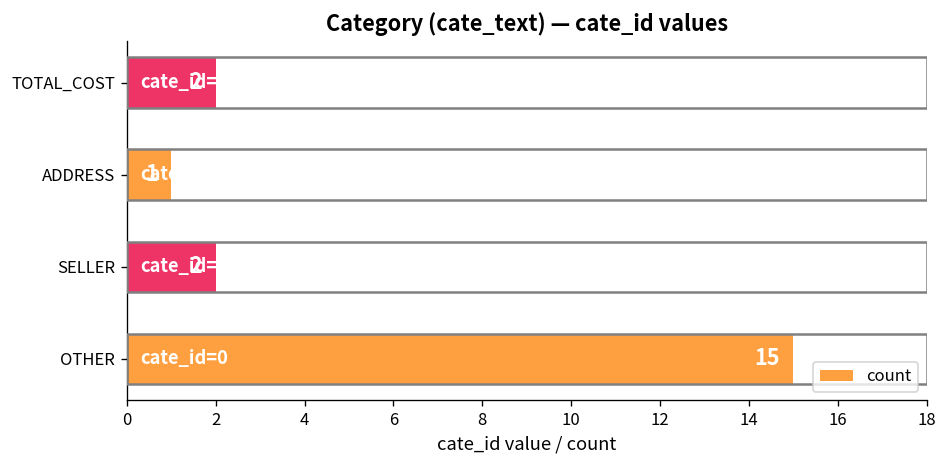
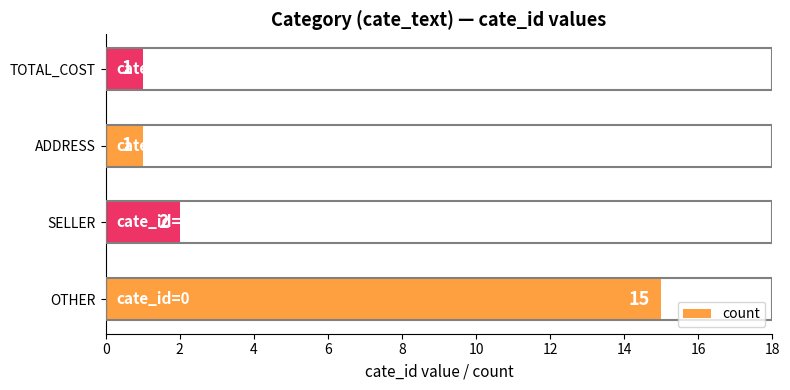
  {
-   "TOTAL_COST": 2,
+   "TOTAL_COST": 1,
    "ADDRESS": 1,
    "OTHER": 15
  }
